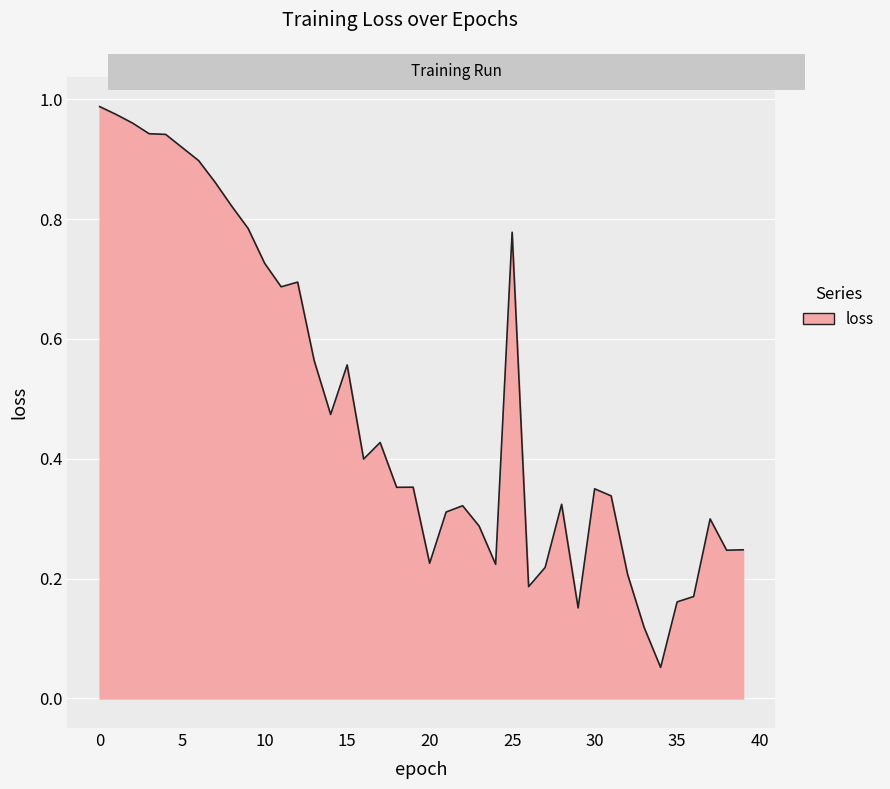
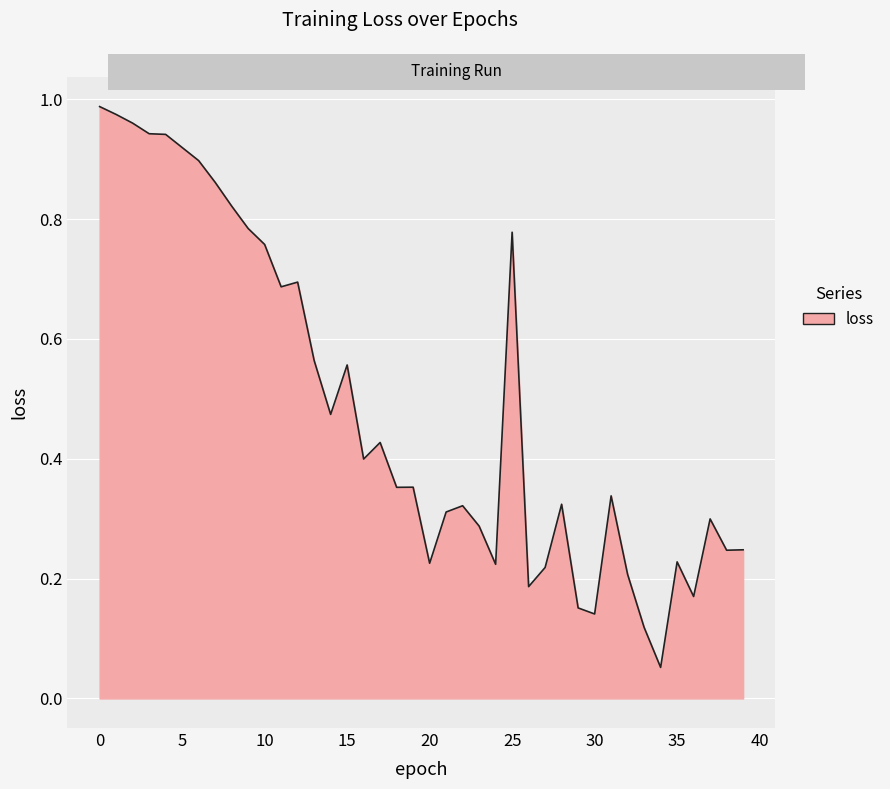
  {
    "0": 0.99,
    "5": 0.92,
-   "10": 0.73,
+   "10": 0.76,
    "15": 0.56,
    "20": 0.23,
    "25": 0.78,
-   "30": 0.35,
-   "35": 0.16
+   "30": 0.14,
+   "35": 0.23
  }
